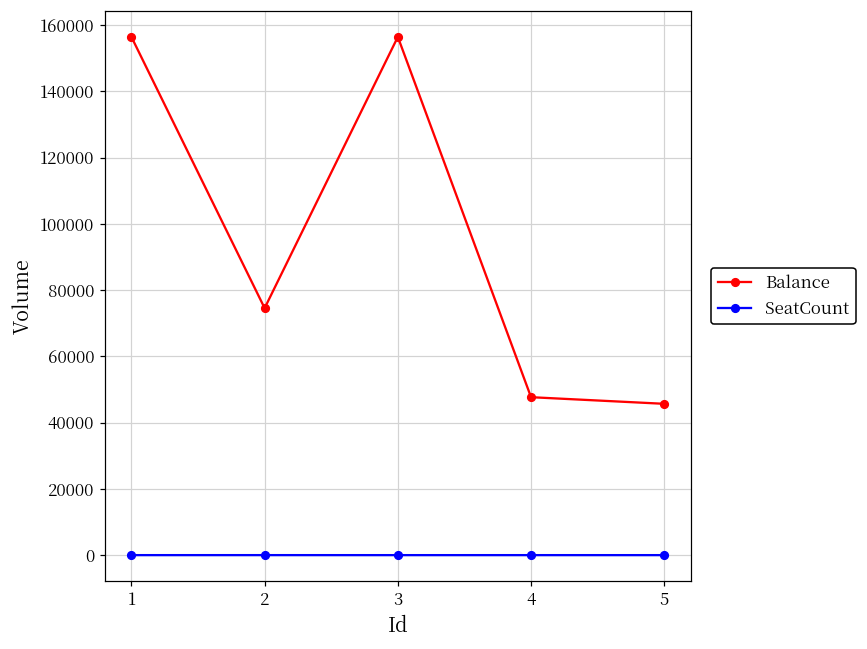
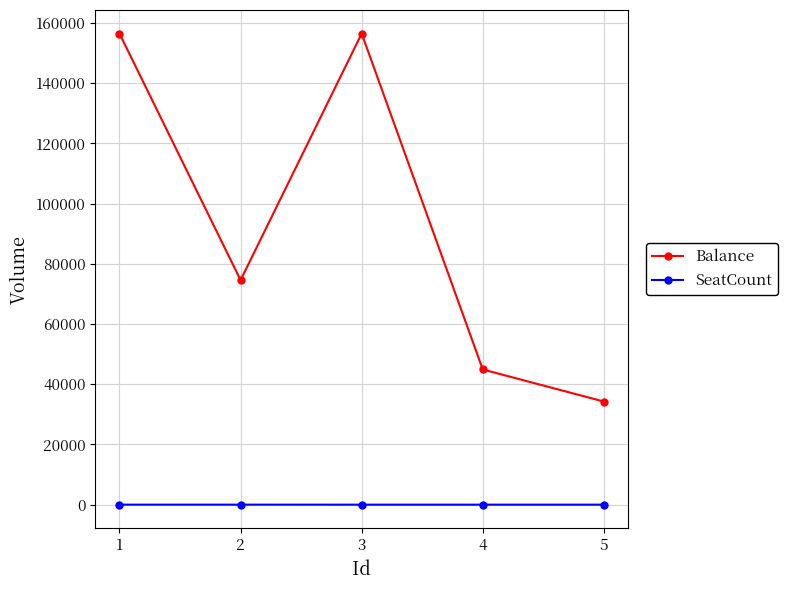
  {
    "Balance": {
      "1": 156000,
      "2": 75000,
      "3": 156000,
-     "4": 48000,
-     "5": 46000
+     "4": 45000,
+     "5": 34000
    },
    "SeatCount": {
      "1": 0,
      "2": 0,
      "3": 0,
      "4": 0,
      "5": 0
    }
  }
